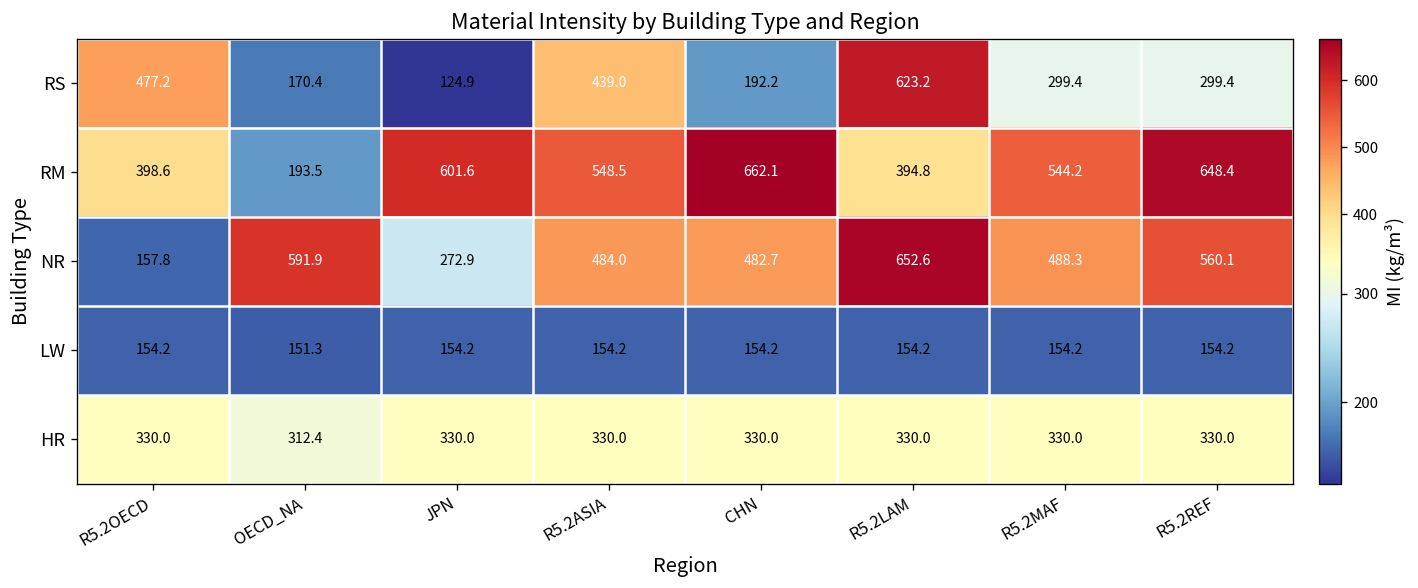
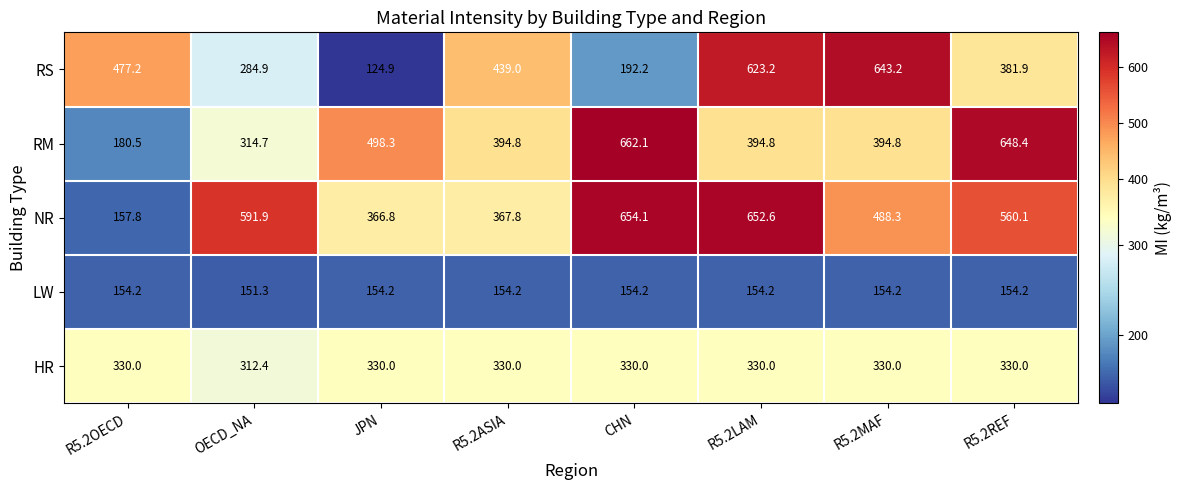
  {
    "RS": {
      "R5.2OECD": 477.2,
-     "OECD_NA": 170.4,
+     "OECD_NA": 284.9,
      "JPN": 124.9,
      "R5.2ASIA": 439.0,
      "CHN": 192.2,
      "R5.2LAM": 623.2,
-     "R5.2MAF": 299.4,
-     "R5.2REF": 299.4
+     "R5.2MAF": 643.2,
+     "R5.2REF": 381.9
    },
    "RM": {
-     "R5.2OECD": 398.6,
-     "OECD_NA": 193.5,
-     "JPN": 601.6,
-     "R5.2ASIA": 548.5,
+     "R5.2OECD": 180.5,
+     "OECD_NA": 314.7,
+     "JPN": 498.3,
+     "R5.2ASIA": 394.8,
      "CHN": 662.1,
      "R5.2LAM": 394.8,
-     "R5.2MAF": 544.2,
+     "R5.2MAF": 394.8,
      "R5.2REF": 648.4
    },
    "NR": {
      "R5.2OECD": 157.8,
      "OECD_NA": 591.9,
-     "JPN": 272.9,
-     "R5.2ASIA": 484.0,
-     "CHN": 482.7,
+     "JPN": 366.8,
+     "R5.2ASIA": 367.8,
+     "CHN": 654.1,
      "R5.2LAM": 652.6,
      "R5.2MAF": 488.3,
      "R5.2REF": 560.1
    },
    "LW": {
      "R5.2OECD": 154.2,
      "OECD_NA": 151.3,
      "JPN": 154.2,
      "R5.2ASIA": 154.2,
      "CHN": 154.2,
      "R5.2LAM": 154.2,
      "R5.2MAF": 154.2,
      "R5.2REF": 154.2
    },
    "HR": {
      "R5.2OECD": 330.0,
      "OECD_NA": 312.4,
      "JPN": 330.0,
      "R5.2ASIA": 330.0,
      "CHN": 330.0,
      "R5.2LAM": 330.0,
      "R5.2MAF": 330.0,
      "R5.2REF": 330.0
    }
  }
